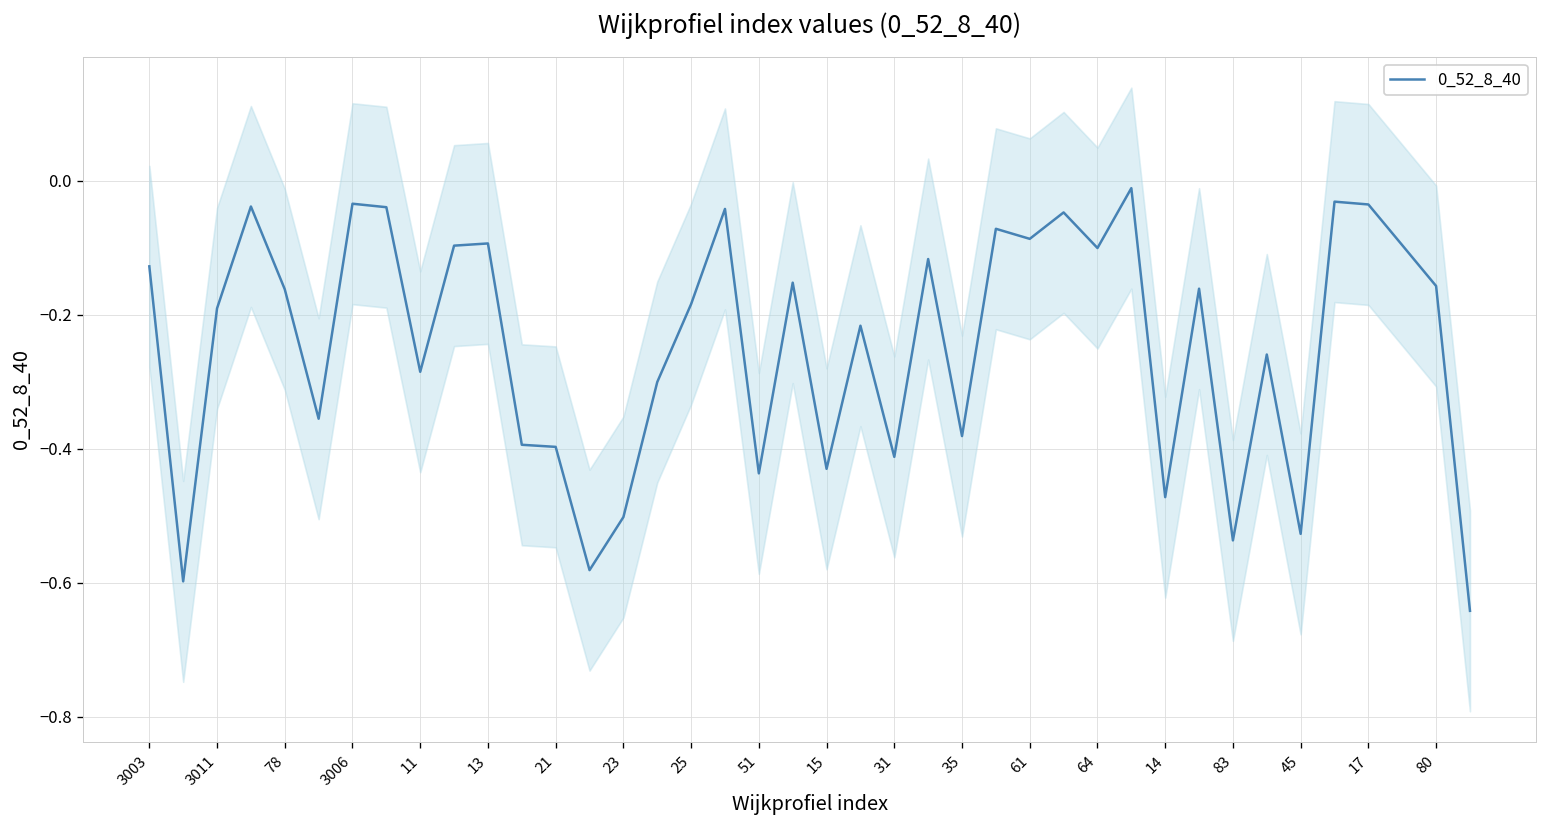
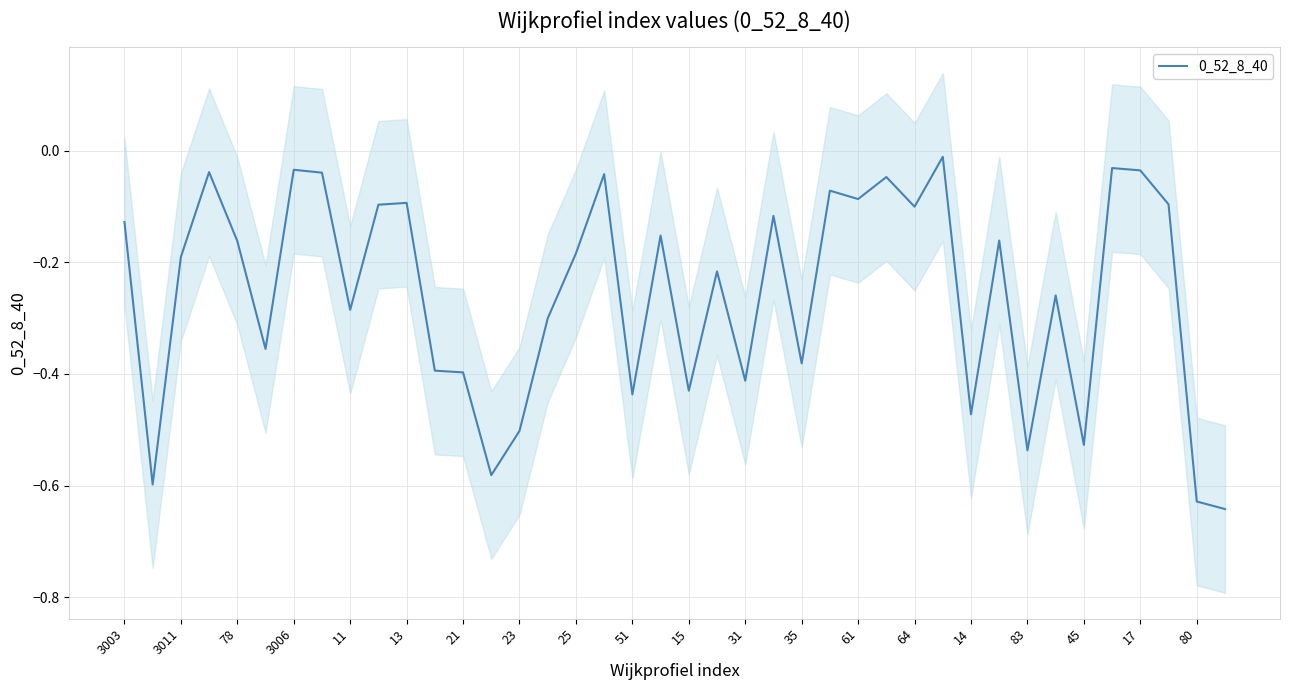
  {
    "0_52_8_40": {
      "3003": -0.13,
      "3011": -0.19,
      "78": -0.16,
      "3006": -0.03,
      "11": -0.29,
      "13": -0.09,
      "21": -0.40,
      "23": -0.50,
      "25": -0.18,
      "51": -0.44,
      "15": -0.43,
      "31": -0.41,
      "35": -0.38,
      "61": -0.09,
      "64": -0.10,
      "14": -0.47,
      "83": -0.54,
      "45": -0.53,
      "17": -0.04,
-     "80": -0.16
+     "80": -0.63
    }
  }
